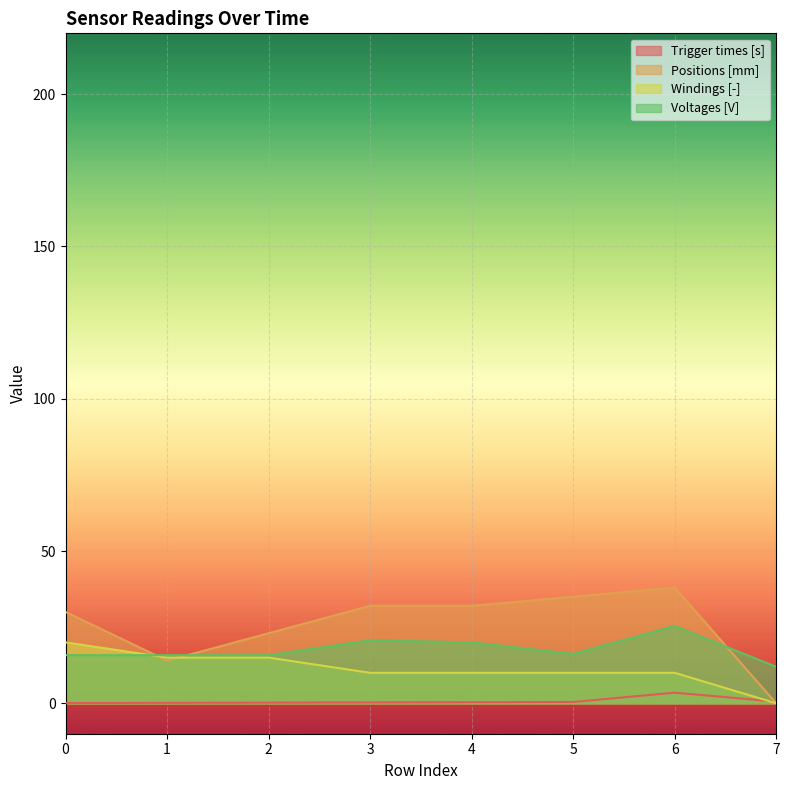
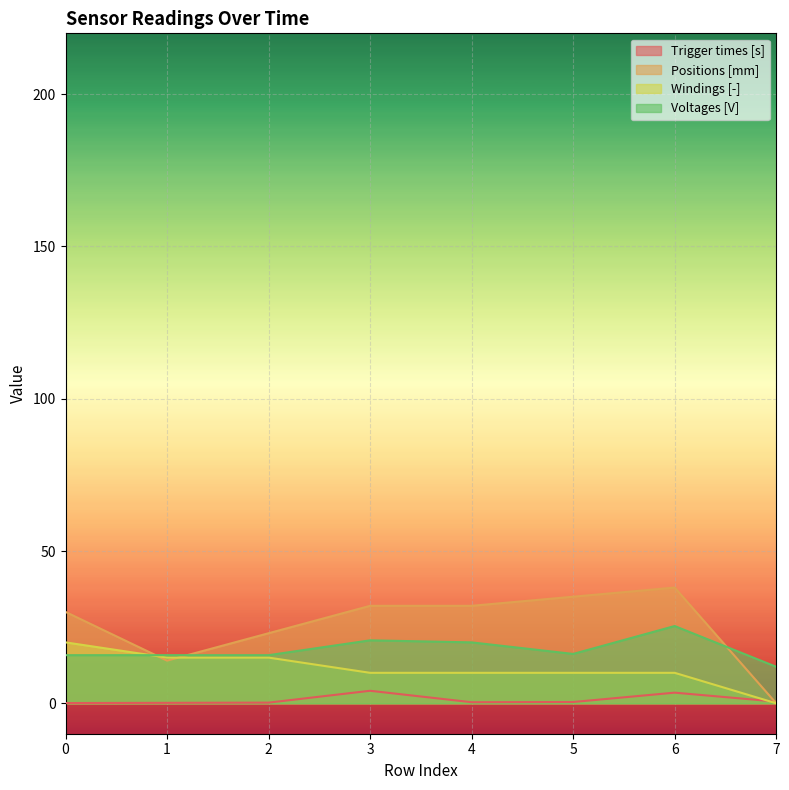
  {
    "Trigger times [s]": {
      "0": 0,
      "1": 0,
      "2": 0,
-     "3": 0,
+     "3": 4,
      "4": 0,
      "5": 0,
      "6": 3
    },
    "Voltages [V]": {
      "0": 16,
      "3": 21,
      "4": 20,
      "5": 16,
      "6": 25,
      "7": 12
    }
  }
